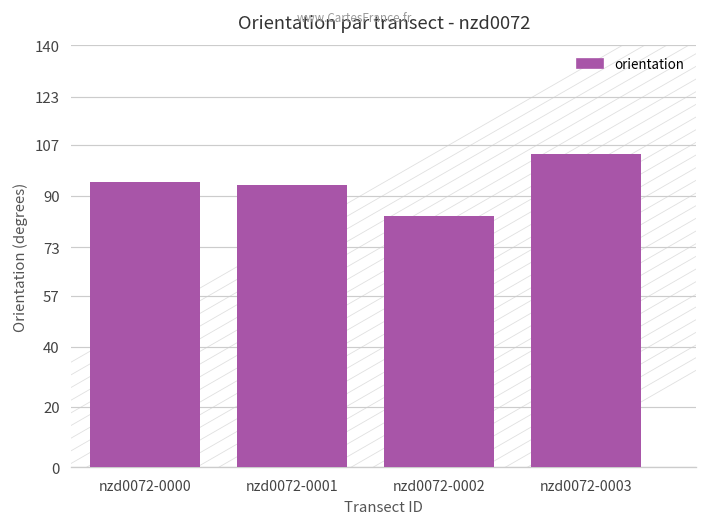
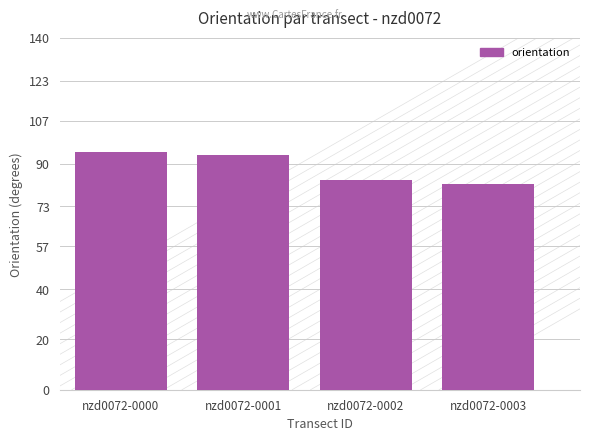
  {
    "orientation": {
      "nzd0072-0000": 95,
      "nzd0072-0001": 94,
      "nzd0072-0002": 84,
-     "nzd0072-0003": 104
+     "nzd0072-0003": 82
    }
  }
